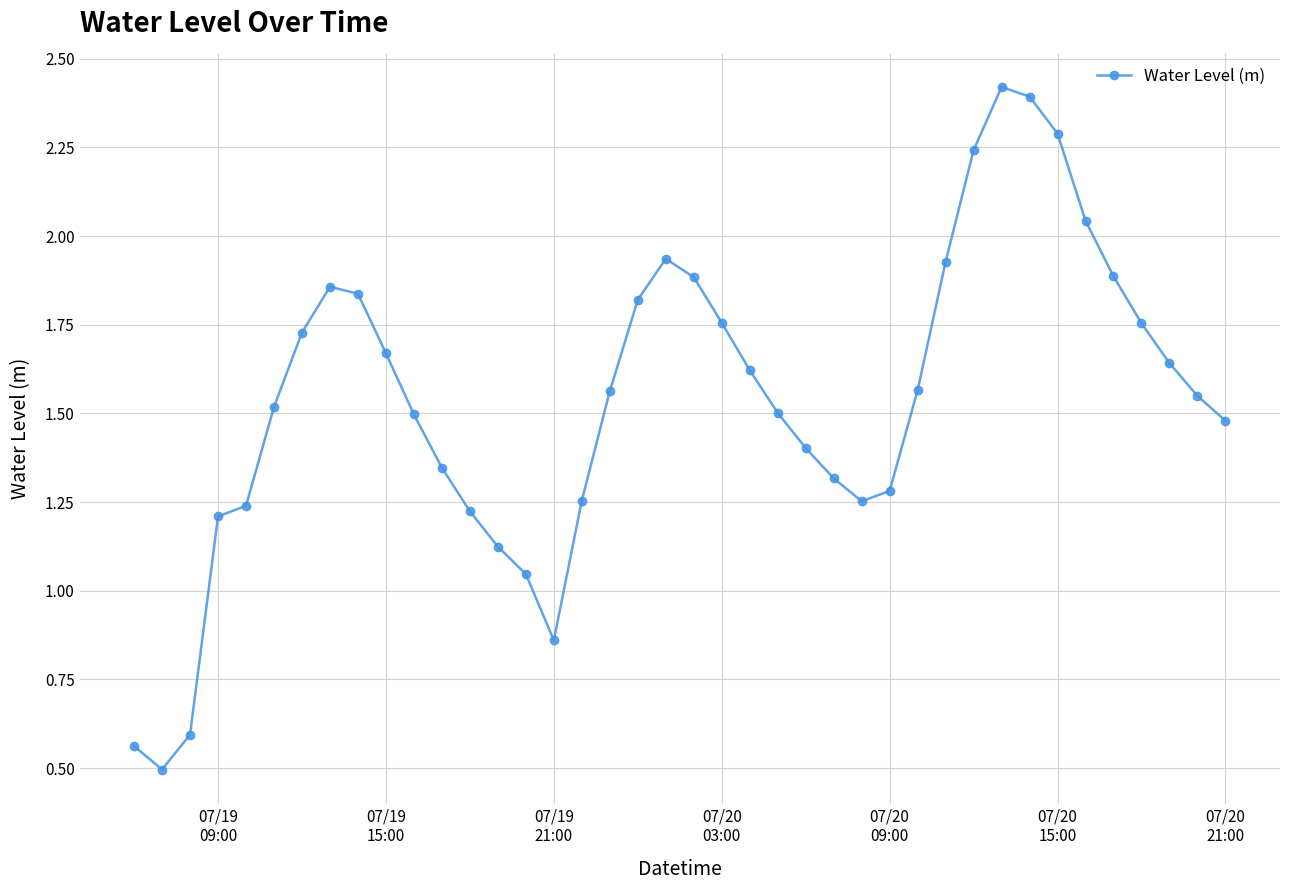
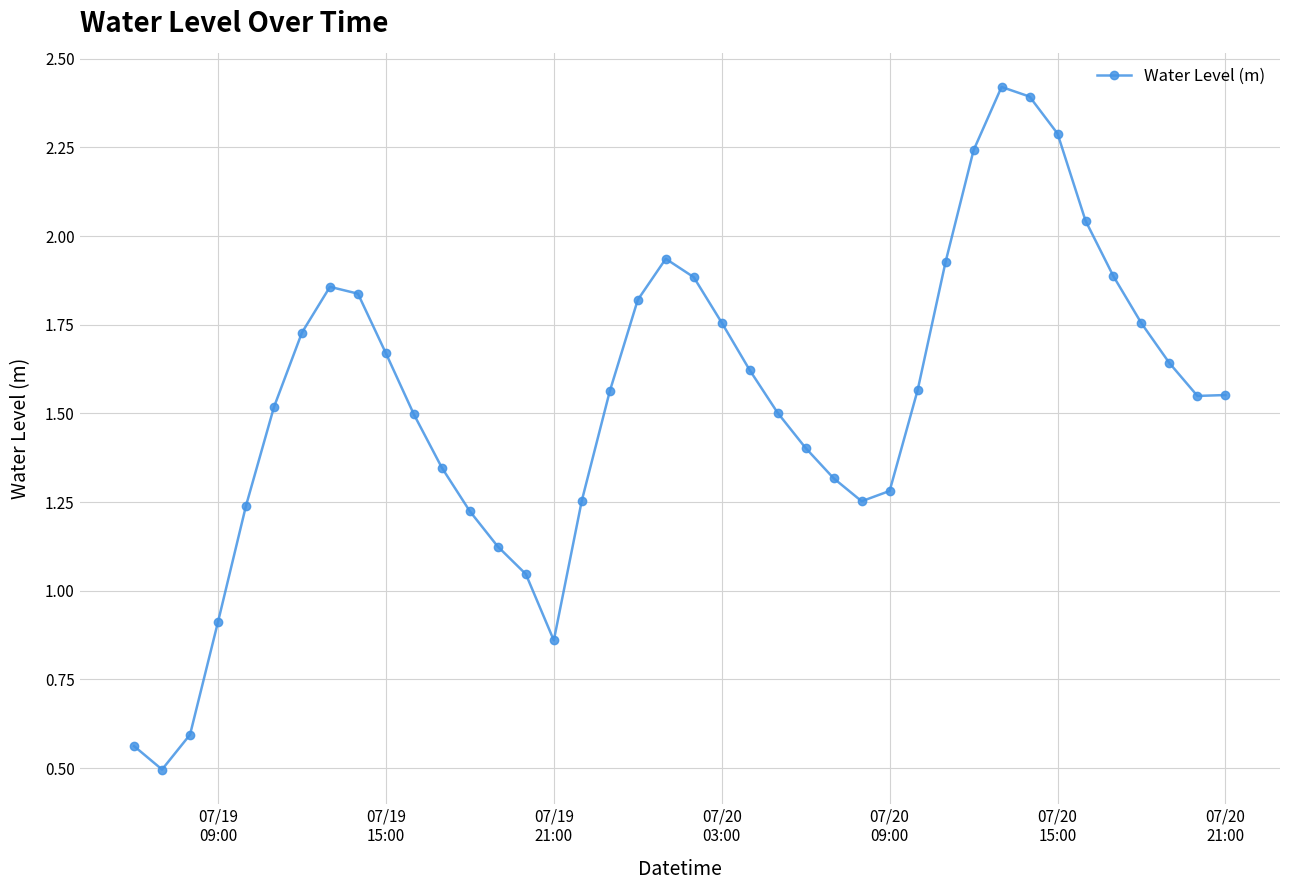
  {
-   "07/19 09:00": 1.21,
+   "07/19 09:00": 0.91,
    "07/19 15:00": 1.67,
    "07/19 21:00": 0.86,
    "07/20 03:00": 1.76,
    "07/20 09:00": 1.28,
    "07/20 15:00": 2.29,
-   "07/20 21:00": 1.48
+   "07/20 21:00": 1.55
  }
